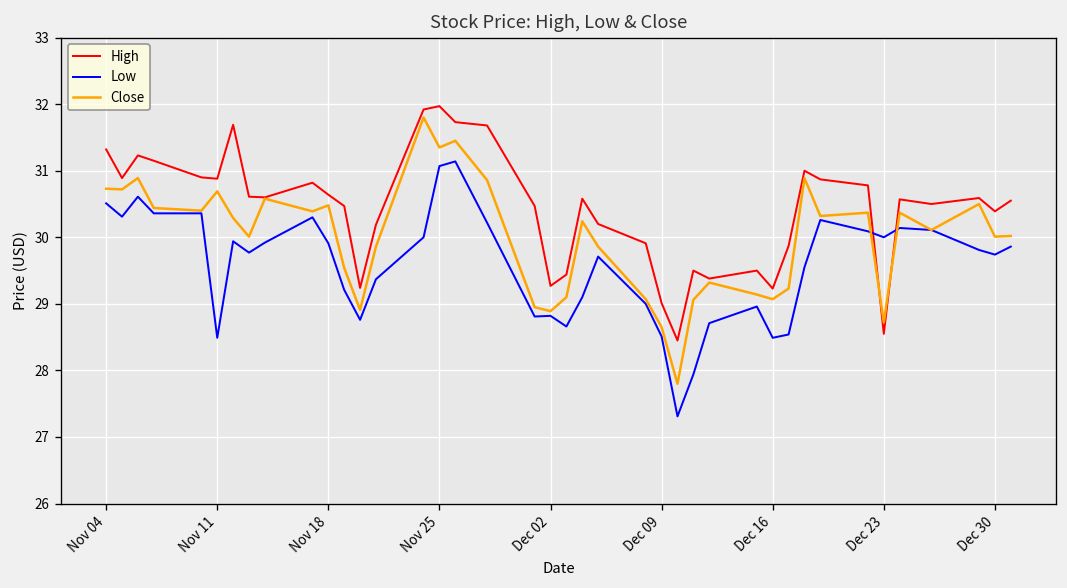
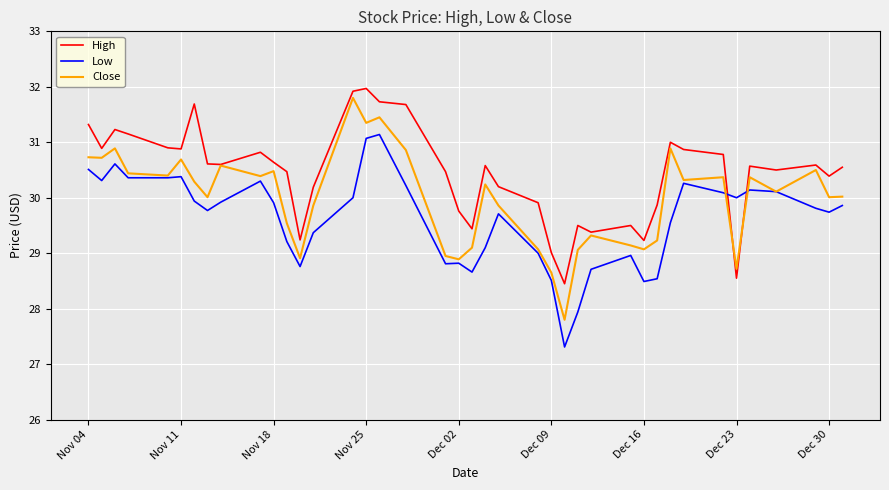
  {
    "High": {
      "Nov 04": 31.3,
      "Nov 11": 30.9,
      "Nov 18": 30.6,
      "Nov 25": 32.0,
-     "Dec 02": 29.3,
+     "Dec 02": 29.8,
      "Dec 09": 29.0,
      "Dec 16": 29.2,
      "Dec 23": 28.6,
      "Dec 30": 30.4
    },
    "Low": {
      "Nov 04": 30.5,
-     "Nov 11": 28.5,
+     "Nov 11": 30.4,
      "Nov 18": 29.9,
      "Nov 25": 31.1,
      "Dec 02": 28.8,
      "Dec 09": 28.5,
      "Dec 16": 28.5,
      "Dec 23": 30.0,
      "Dec 30": 29.7
    },
    "Close": {
      "Nov 04": 30.7,
      "Nov 11": 30.7,
      "Nov 18": 30.5,
      "Nov 25": 31.4,
      "Dec 02": 28.9,
      "Dec 09": 28.7,
      "Dec 16": 29.1,
      "Dec 23": 28.7,
      "Dec 30": 30.0
    }
  }
